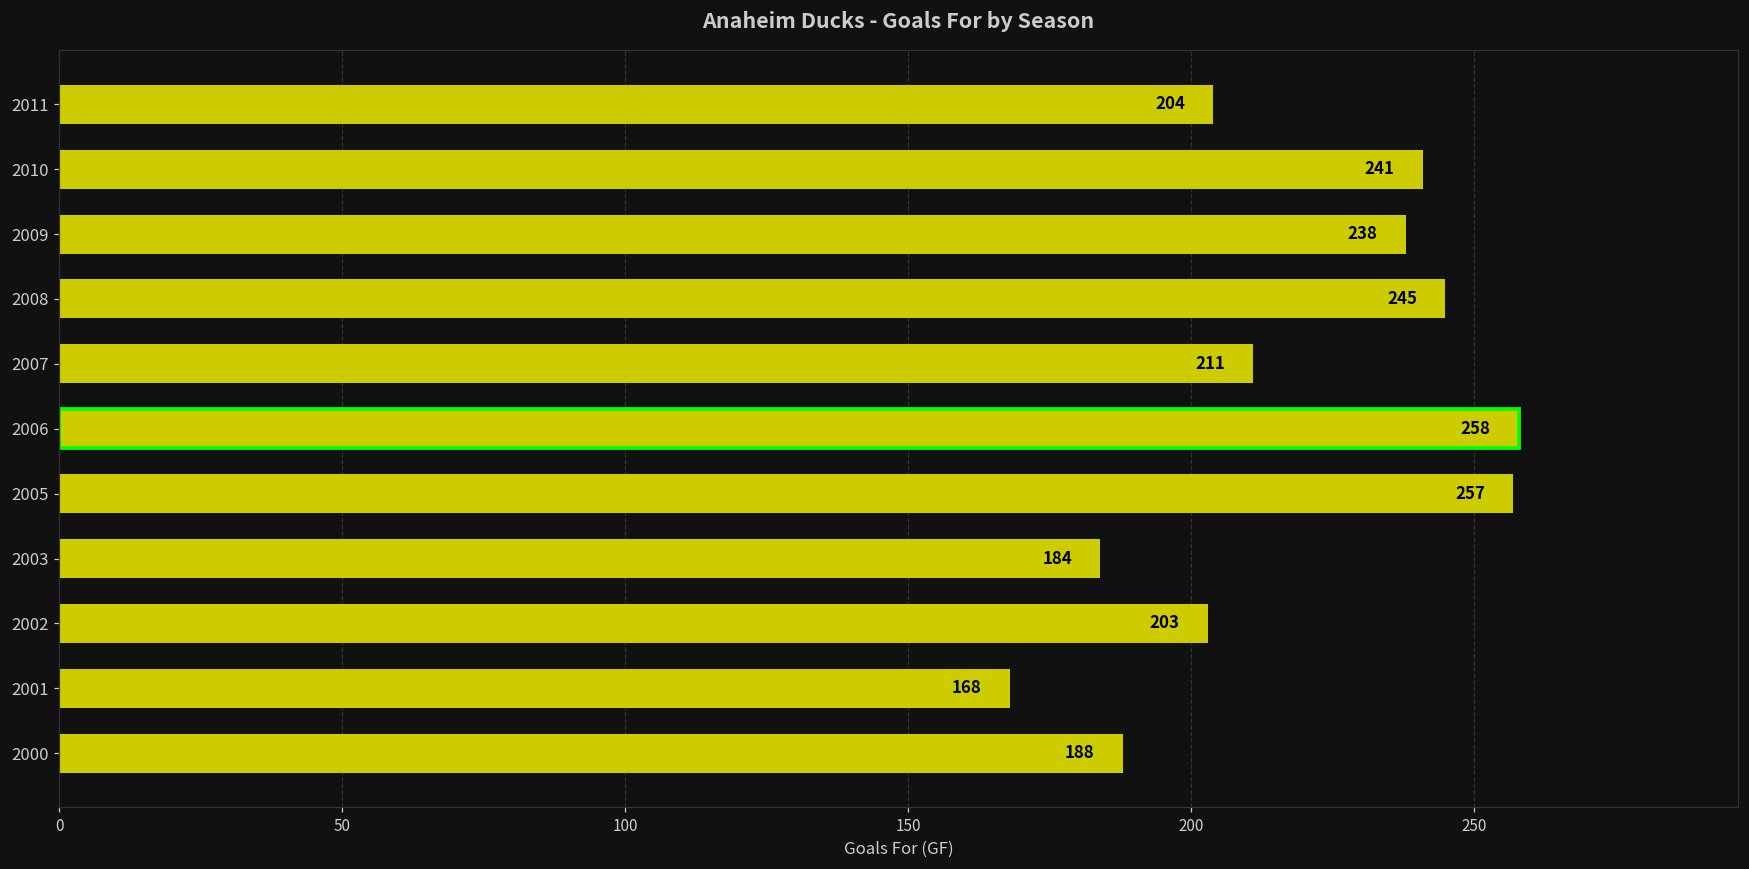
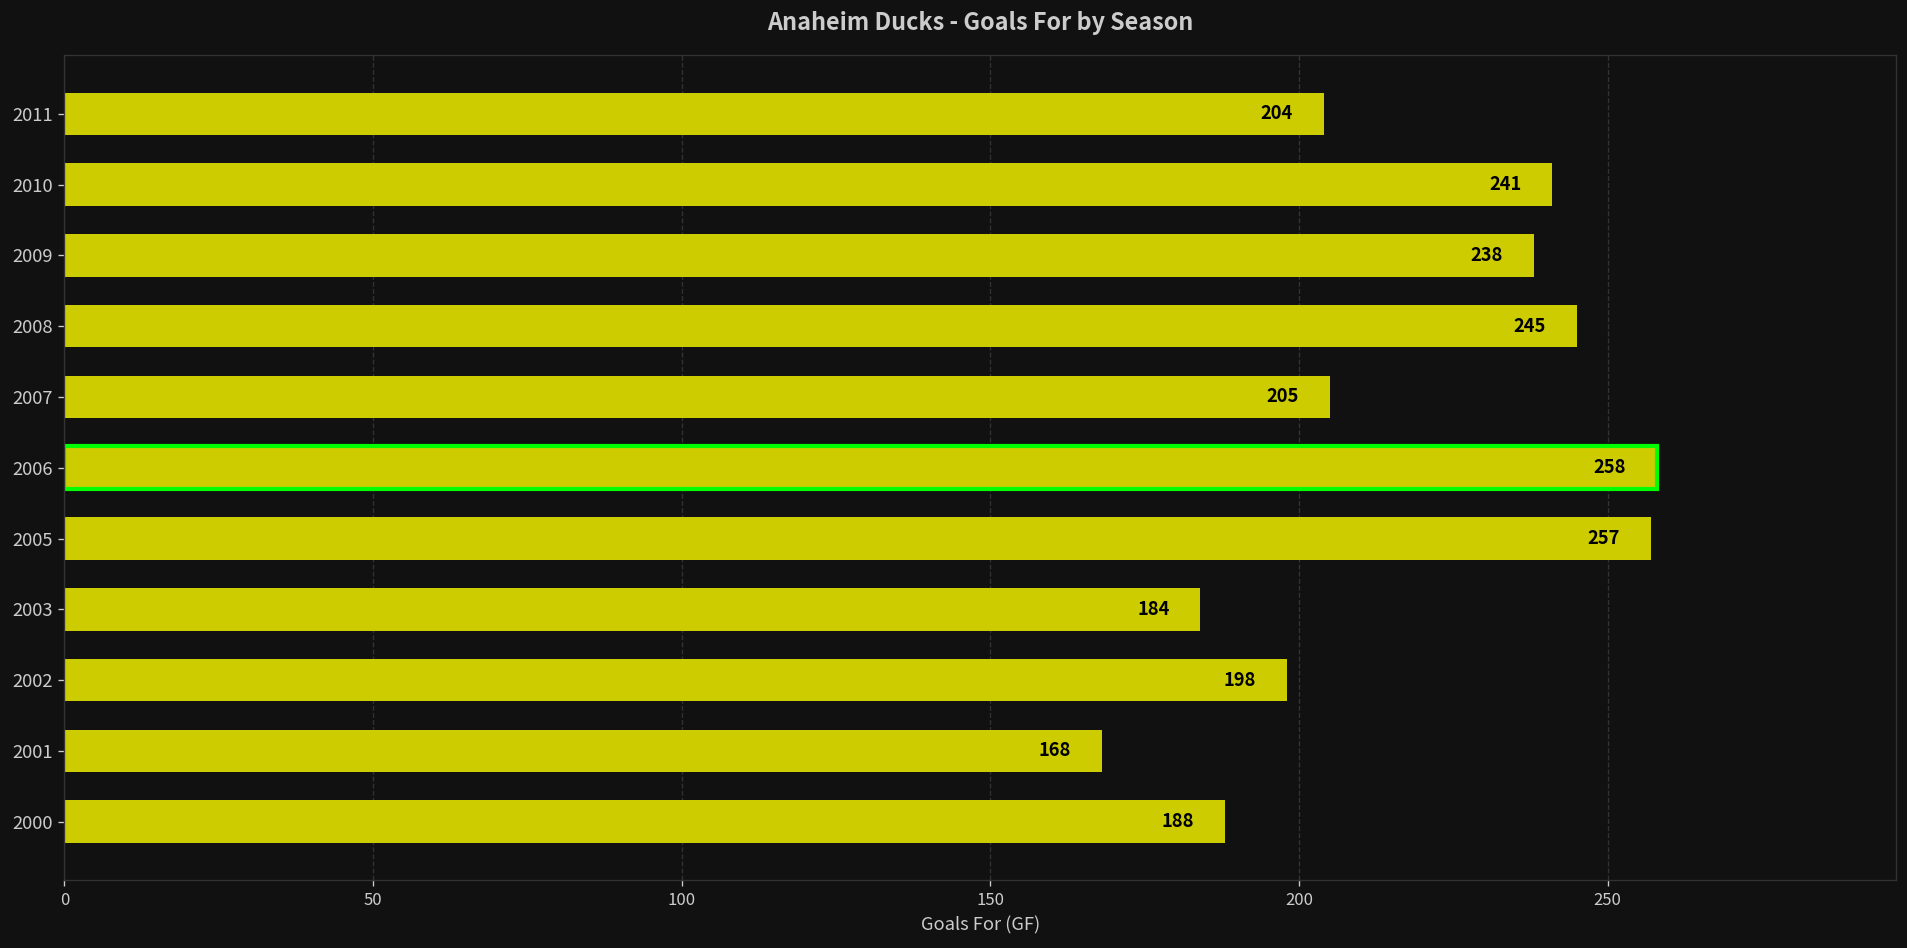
  {
    "2011": 204,
    "2010": 241,
    "2009": 238,
    "2008": 245,
-   "2007": 211,
+   "2007": 205,
    "2006": 258,
    "2005": 257,
    "2003": 184,
-   "2002": 203,
+   "2002": 198,
    "2001": 168,
    "2000": 188
  }
